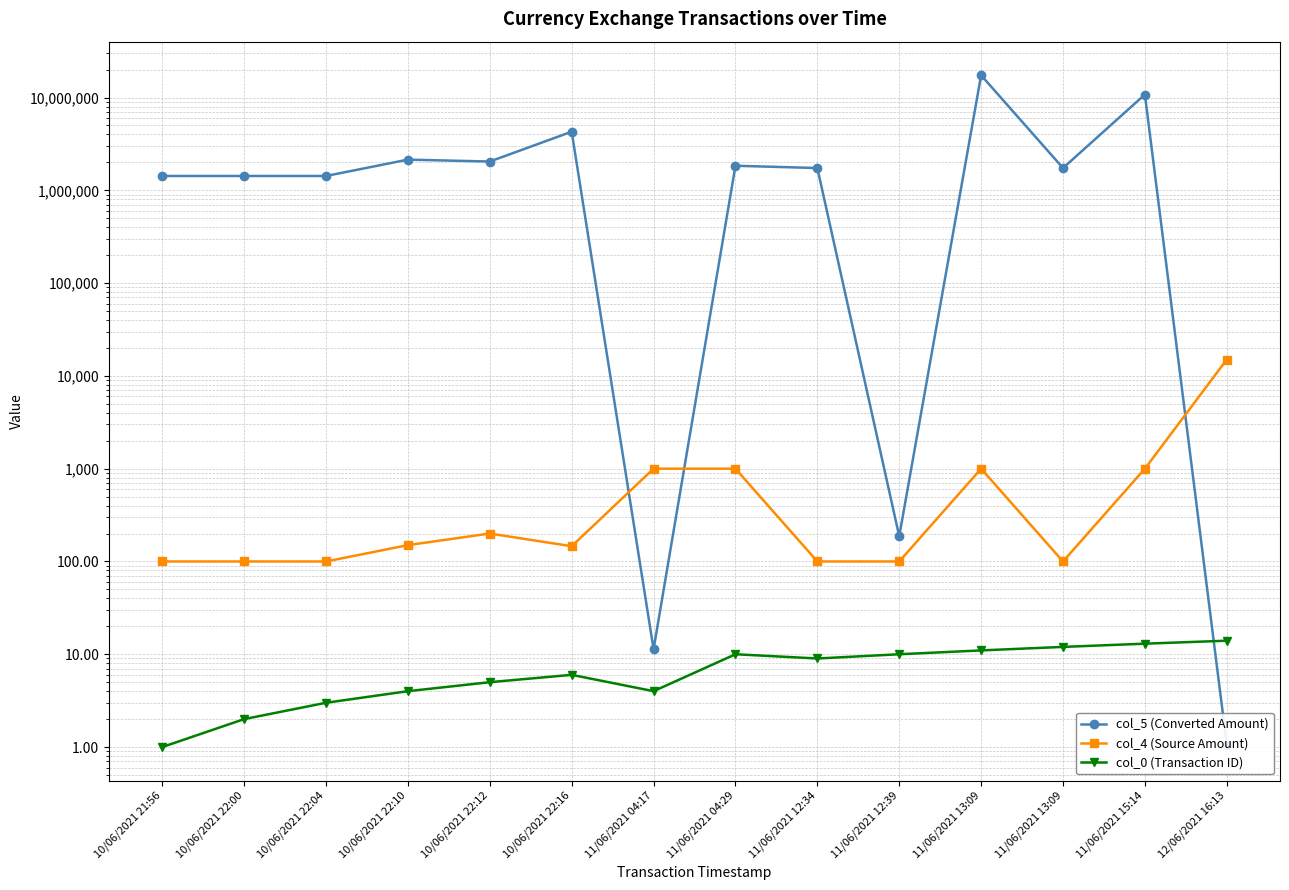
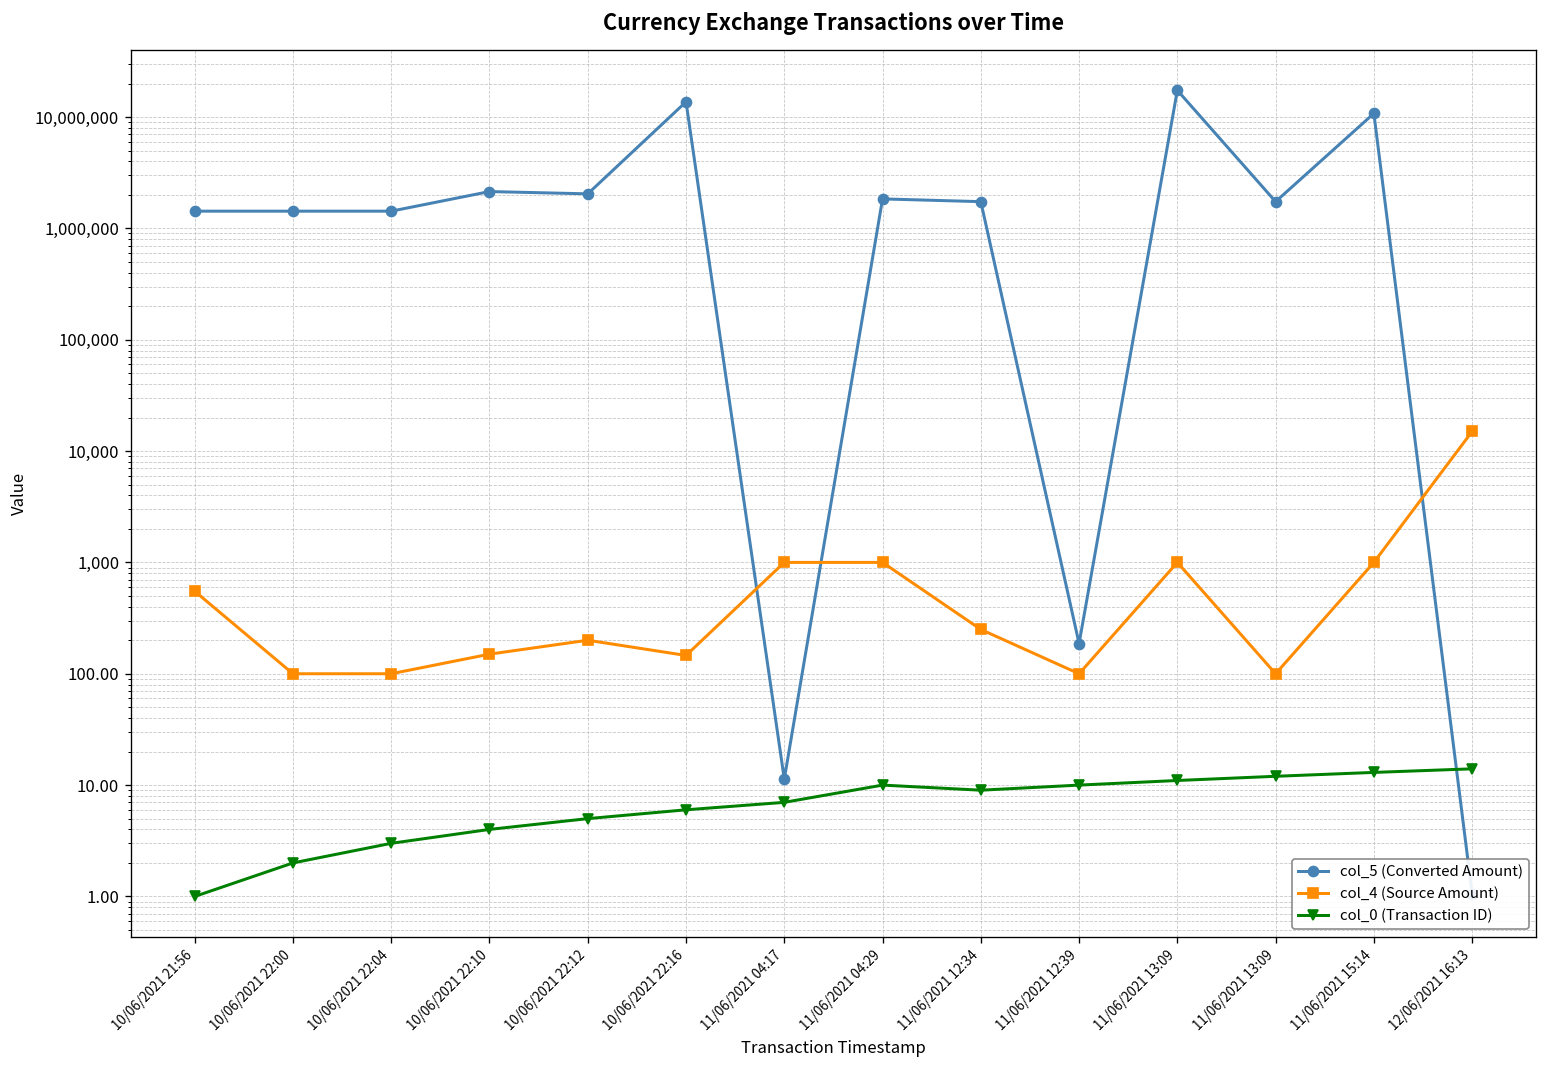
  {
    "col_5 (Converted Amount)": {
      "10/06/2021 21:56": "1,400,000",
      "10/06/2021 22:00": "1,400,000",
      "10/06/2021 22:04": "1,400,000",
      "10/06/2021 22:10": "2,100,000",
      "10/06/2021 22:12": "2,000,000",
-     "10/06/2021 22:16": "4,000,000",
+     "10/06/2021 22:16": "14,000,000",
      "11/06/2021 04:17": "11",
      "11/06/2021 04:29": "1,800,000",
      "11/06/2021 12:34": "1,700,000",
      "11/06/2021 12:39": "190",
      "11/06/2021 15:14": "11,000,000"
    },
    "col_4 (Source Amount)": {
-     "10/06/2021 21:56": "100",
+     "10/06/2021 21:56": "600",
      "10/06/2021 22:00": "100",
      "10/06/2021 22:04": "100",
      "10/06/2021 22:10": "150",
      "10/06/2021 22:12": "200",
      "10/06/2021 22:16": "150",
      "11/06/2021 04:17": "1,000",
      "11/06/2021 04:29": "1,000",
-     "11/06/2021 12:34": "100",
+     "11/06/2021 12:34": "250",
      "11/06/2021 12:39": "100",
      "11/06/2021 15:14": "1,000",
      "12/06/2021 16:13": "15,000"
    },
    "col_0 (Transaction ID)": {
      "10/06/2021 21:56": "1",
      "10/06/2021 22:00": "2",
      "10/06/2021 22:04": "3",
      "10/06/2021 22:10": "4",
      "10/06/2021 22:12": "5",
      "10/06/2021 22:16": "6",
-     "11/06/2021 04:17": "4",
+     "11/06/2021 04:17": "7",
      "11/06/2021 04:29": "10",
      "11/06/2021 12:34": "9",
      "11/06/2021 12:39": "10",
      "11/06/2021 15:14": "13",
      "12/06/2021 16:13": "14"
    }
  }
